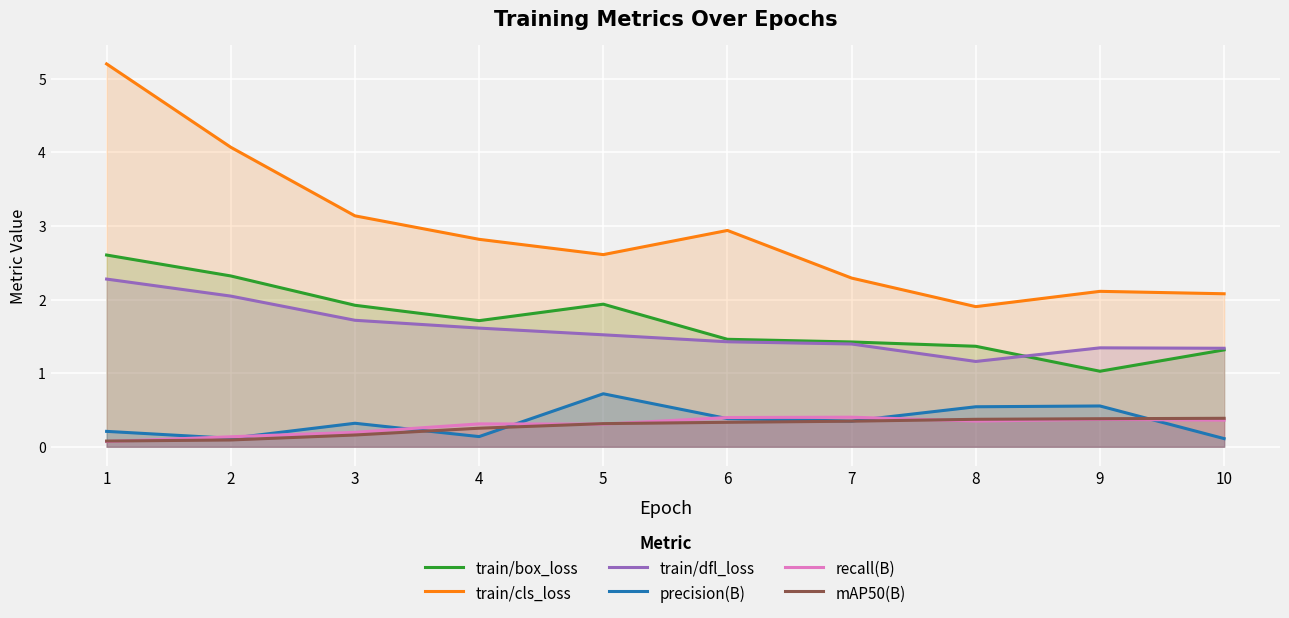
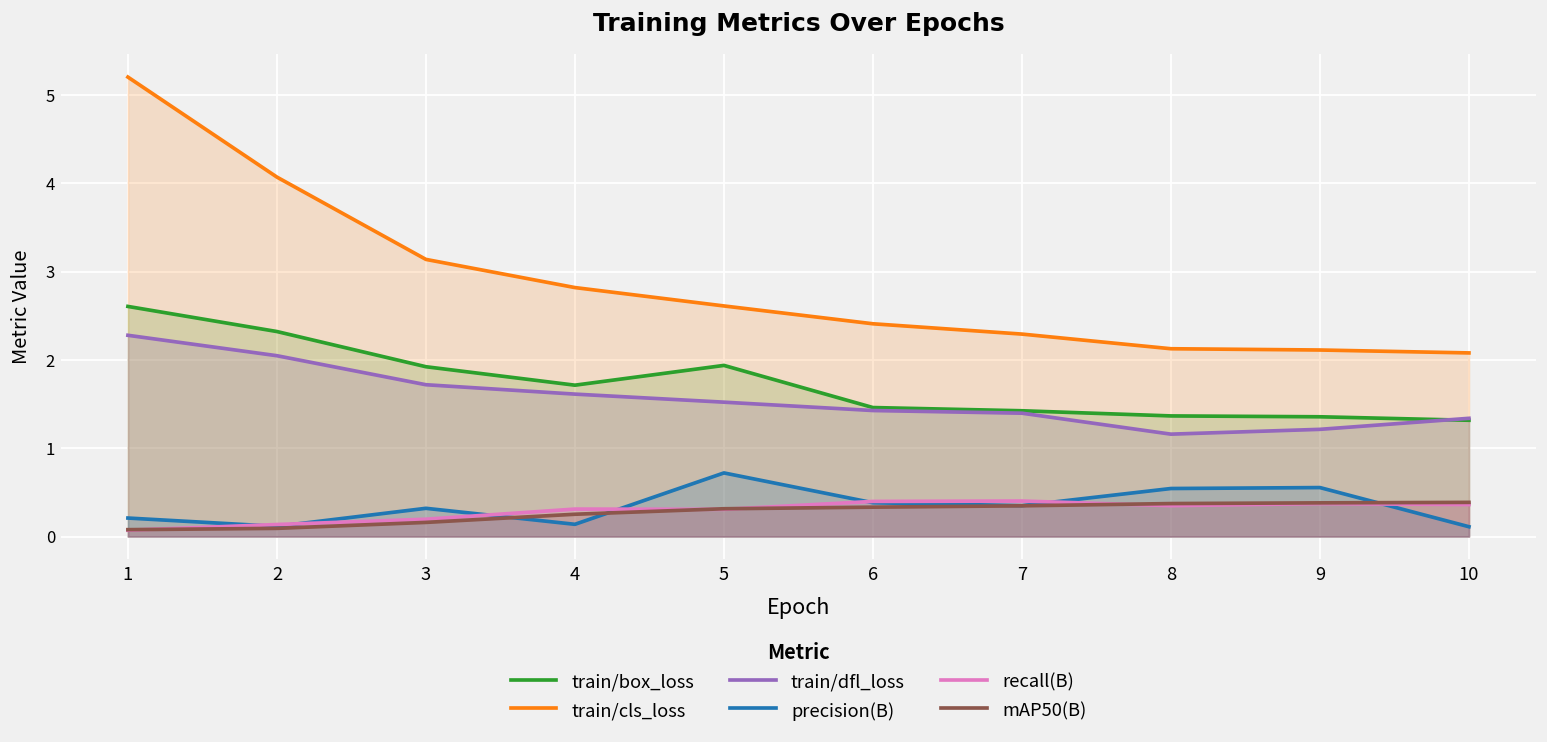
  {
    "train/box_loss": {
      "1": 2.6,
      "2": 2.3,
      "3": 1.9,
      "4": 1.7,
      "5": 1.9,
      "8": 1.4,
-     "9": 1.0
+     "9": 1.4
    },
    "train/cls_loss": {
      "1": 5.2,
      "2": 4.1,
      "3": 3.1,
      "4": 2.8,
      "5": 2.6,
-     "6": 2.9,
+     "6": 2.4,
      "7": 2.3,
-     "8": 1.9,
+     "8": 2.1,
      "9": 2.1,
      "10": 2.1
    },
    "train/dfl_loss": {
      "1": 2.3,
      "2": 2.0,
      "3": 1.7,
      "4": 1.6,
      "5": 1.5,
      "8": 1.2,
-     "9": 1.3
+     "9": 1.2
    },
    "precision(B)": {
      "1": 0.2,
      "3": 0.3,
      "4": 0.1,
      "5": 0.7,
      "8": 0.5,
      "9": 0.6,
      "10": 0.1
    },
    "recall(B)": {
      "3": 0.2,
      "4": 0.3,
      "7": 0.4
    },
    "mAP50(B)": {
      "3": 0.2,
      "4": 0.3,
      "6": 0.3
    }
  }
